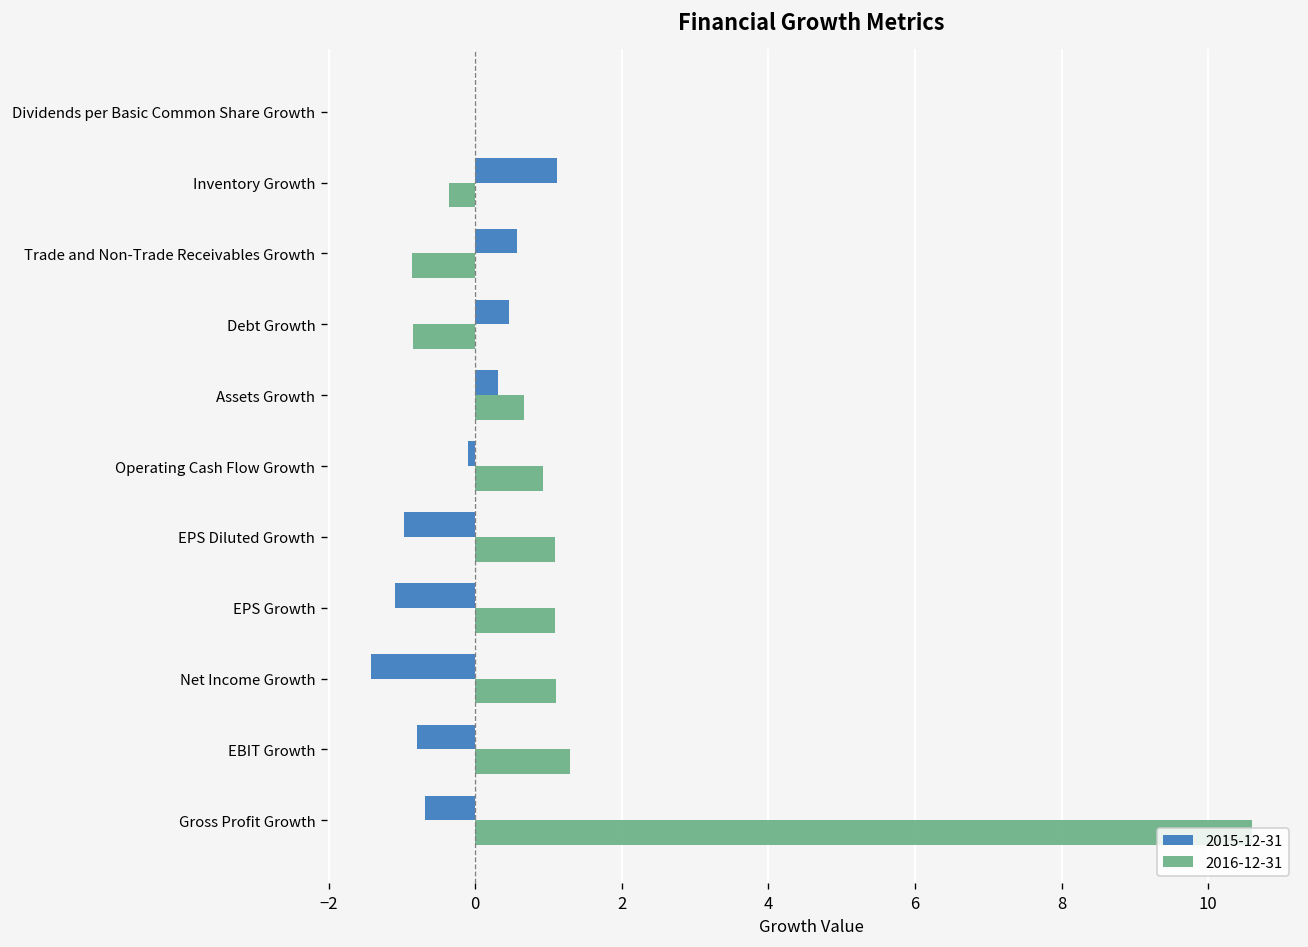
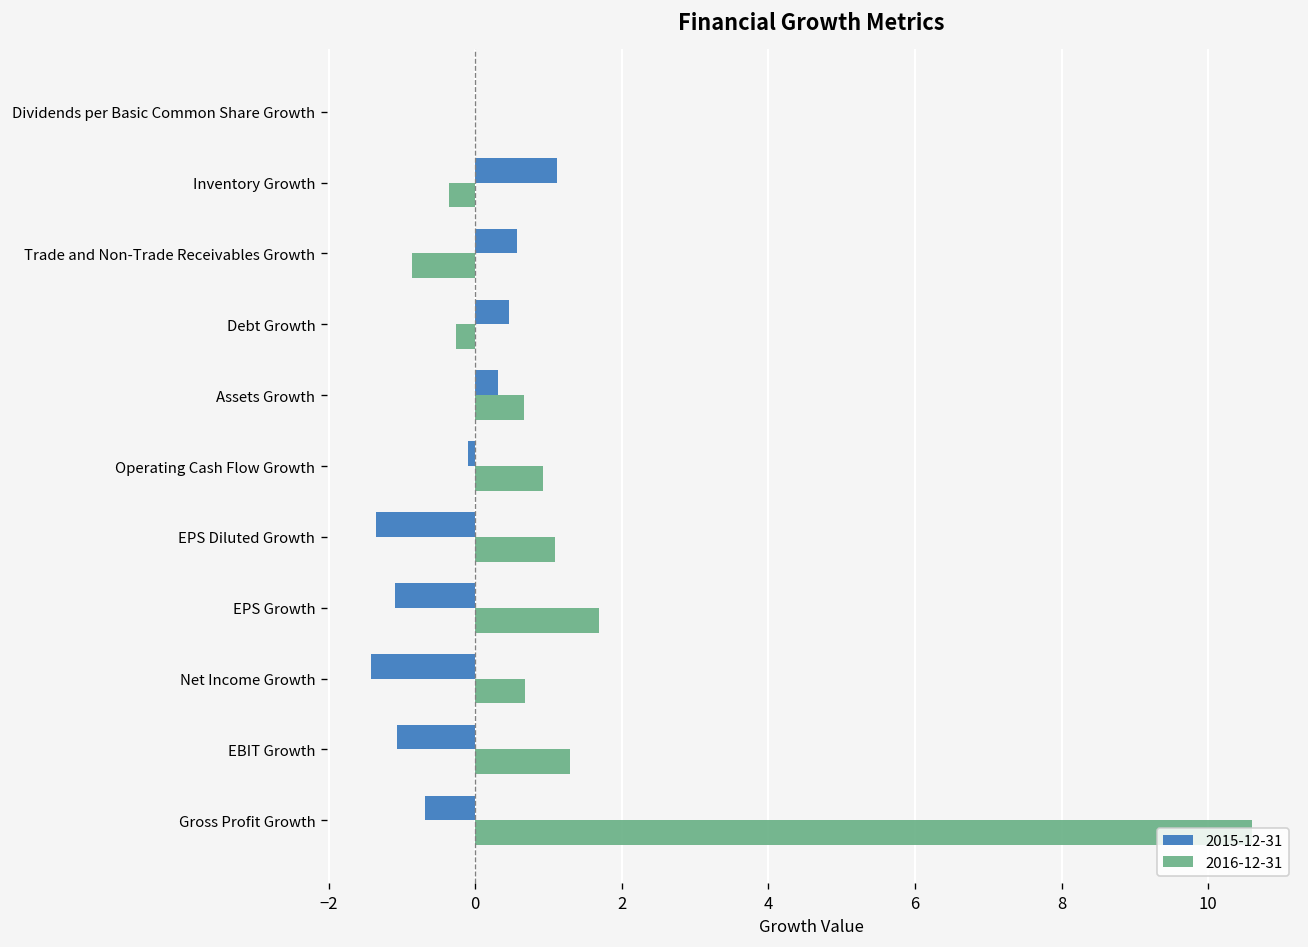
  {
    "2015-12-31": {
      "Dividends per Basic Common Share Growth": 0.0,
      "Inventory Growth": 1.1,
      "Trade and Non-Trade Receivables Growth": 0.6,
      "Debt Growth": 0.5,
      "Assets Growth": 0.3,
      "Operating Cash Flow Growth": -0.1,
-     "EPS Diluted Growth": -1.0,
+     "EPS Diluted Growth": -1.4,
      "EPS Growth": -1.1,
      "Net Income Growth": -1.4,
-     "EBIT Growth": -0.8,
+     "EBIT Growth": -1.1,
      "Gross Profit Growth": -0.7
    },
    "2016-12-31": {
      "Dividends per Basic Common Share Growth": 0.0,
      "Inventory Growth": -0.4,
      "Trade and Non-Trade Receivables Growth": -0.9,
-     "Debt Growth": -0.9,
+     "Debt Growth": -0.3,
      "Assets Growth": 0.7,
      "Operating Cash Flow Growth": 0.9,
      "EPS Diluted Growth": 1.1,
-     "EPS Growth": 1.1,
-     "Net Income Growth": 1.1,
+     "EPS Growth": 1.7,
+     "Net Income Growth": 0.7,
      "EBIT Growth": 1.3
    }
  }
